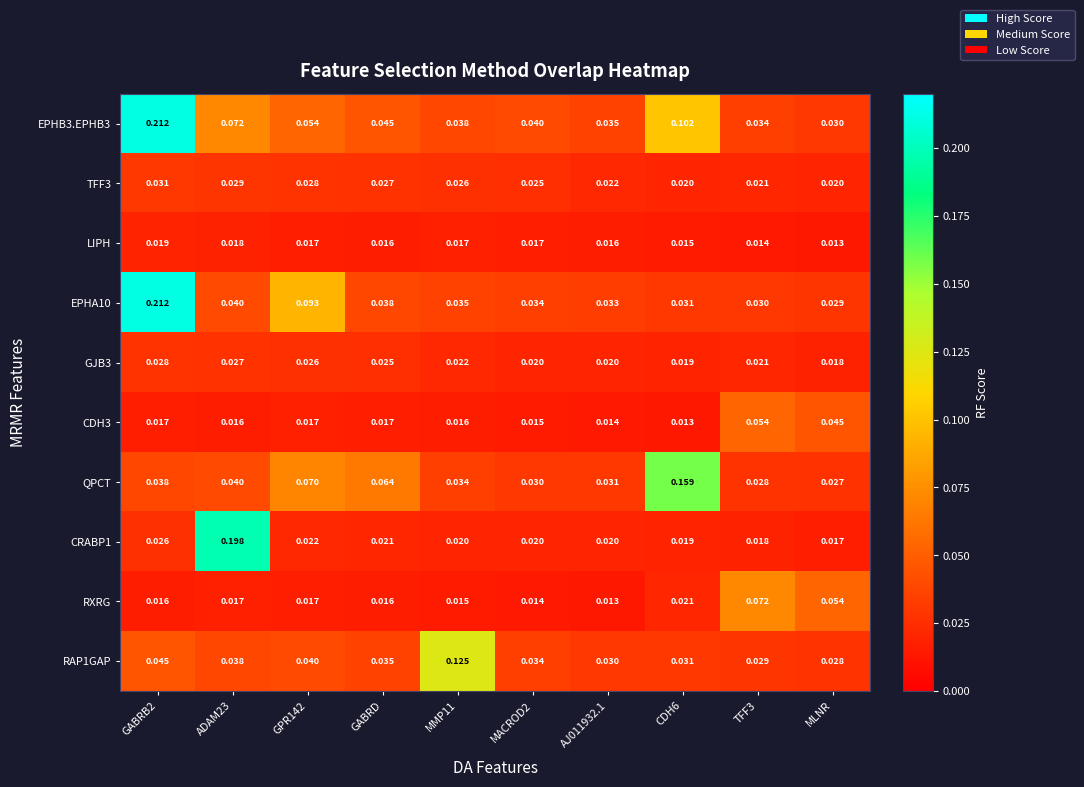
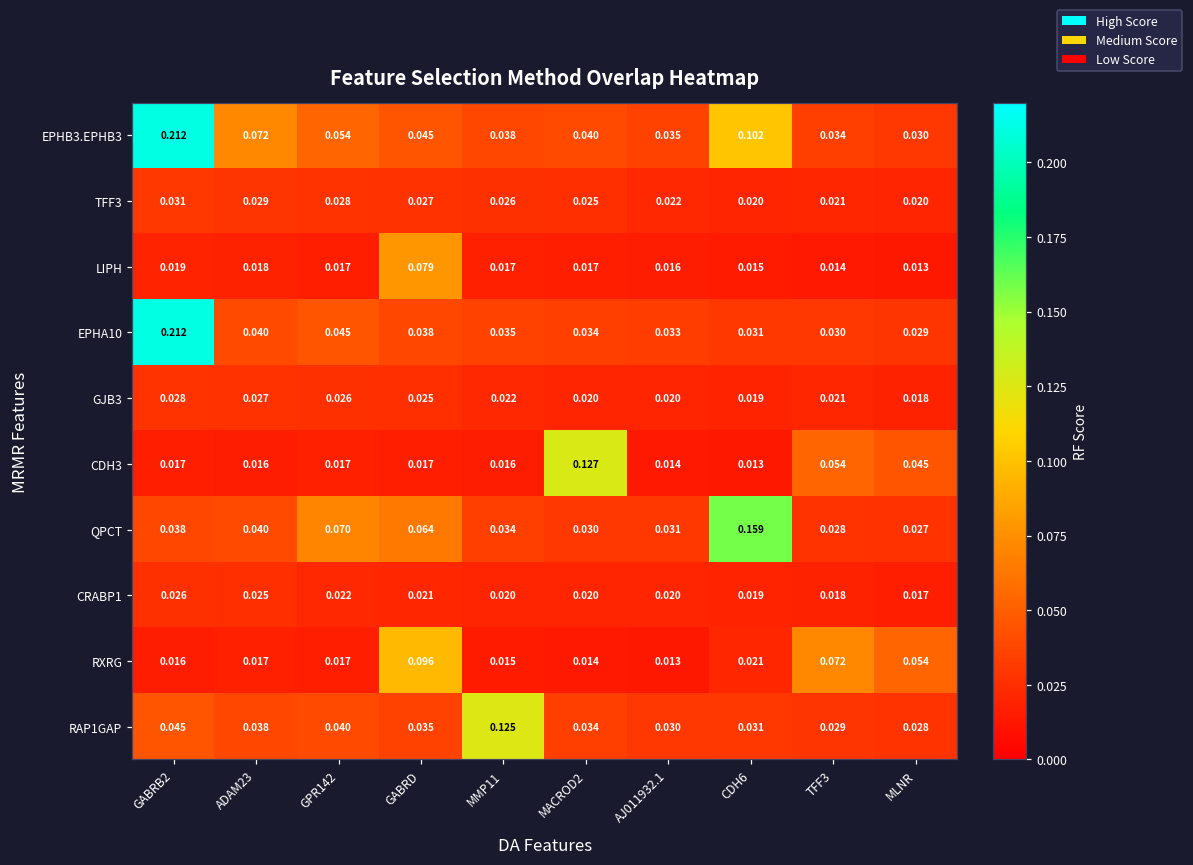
  {
    "EPHB3.EPHB3": {
      "GABRB2": 0.212,
      "ADAM23": 0.072,
      "GPR142": 0.054,
      "GABRD": 0.045,
      "MMP11": 0.038,
      "MACROD2": 0.040,
      "AJ011932.1": 0.035,
      "CDH6": 0.102,
      "TFF3": 0.034,
      "MLNR": 0.030
    },
    "TFF3": {
      "GABRB2": 0.031,
      "ADAM23": 0.029,
      "GPR142": 0.028,
      "GABRD": 0.027,
      "MMP11": 0.026,
      "MACROD2": 0.025,
      "AJ011932.1": 0.022,
      "CDH6": 0.020,
      "TFF3": 0.021,
      "MLNR": 0.020
    },
    "LIPH": {
      "GABRB2": 0.019,
      "ADAM23": 0.018,
      "GPR142": 0.017,
-     "GABRD": 0.016,
+     "GABRD": 0.079,
      "MMP11": 0.017,
      "MACROD2": 0.017,
      "AJ011932.1": 0.016,
      "CDH6": 0.015,
      "TFF3": 0.014,
      "MLNR": 0.013
    },
    "EPHA10": {
      "GABRB2": 0.212,
      "ADAM23": 0.040,
-     "GPR142": 0.093,
+     "GPR142": 0.045,
      "GABRD": 0.038,
      "MMP11": 0.035,
      "MACROD2": 0.034,
      "AJ011932.1": 0.033,
      "CDH6": 0.031,
      "TFF3": 0.030,
      "MLNR": 0.029
    },
    "GJB3": {
      "GABRB2": 0.028,
      "ADAM23": 0.027,
      "GPR142": 0.026,
      "GABRD": 0.025,
      "MMP11": 0.022,
      "MACROD2": 0.020,
      "AJ011932.1": 0.020,
      "CDH6": 0.019,
      "TFF3": 0.021,
      "MLNR": 0.018
    },
    "CDH3": {
      "GABRB2": 0.017,
      "ADAM23": 0.016,
      "GPR142": 0.017,
      "GABRD": 0.017,
      "MMP11": 0.016,
-     "MACROD2": 0.015,
+     "MACROD2": 0.127,
      "AJ011932.1": 0.014,
      "CDH6": 0.013,
      "TFF3": 0.054,
      "MLNR": 0.045
    },
    "QPCT": {
      "GABRB2": 0.038,
      "ADAM23": 0.040,
      "GPR142": 0.070,
      "GABRD": 0.064,
      "MMP11": 0.034,
      "MACROD2": 0.030,
      "AJ011932.1": 0.031,
      "CDH6": 0.159,
      "TFF3": 0.028,
      "MLNR": 0.027
    },
    "CRABP1": {
      "GABRB2": 0.026,
-     "ADAM23": 0.198,
+     "ADAM23": 0.025,
      "GPR142": 0.022,
      "GABRD": 0.021,
      "MMP11": 0.020,
      "MACROD2": 0.020,
      "AJ011932.1": 0.020,
      "CDH6": 0.019,
      "TFF3": 0.018,
      "MLNR": 0.017
    },
    "RXRG": {
      "GABRB2": 0.016,
      "ADAM23": 0.017,
      "GPR142": 0.017,
-     "GABRD": 0.016,
+     "GABRD": 0.096,
      "MMP11": 0.015,
      "MACROD2": 0.014,
      "AJ011932.1": 0.013,
      "CDH6": 0.021,
      "TFF3": 0.072,
      "MLNR": 0.054
    },
    "RAP1GAP": {
      "GABRB2": 0.045,
      "ADAM23": 0.038,
      "GPR142": 0.040,
      "GABRD": 0.035,
      "MMP11": 0.125,
      "MACROD2": 0.034,
      "AJ011932.1": 0.030,
      "CDH6": 0.031,
      "TFF3": 0.029,
      "MLNR": 0.028
    }
  }
